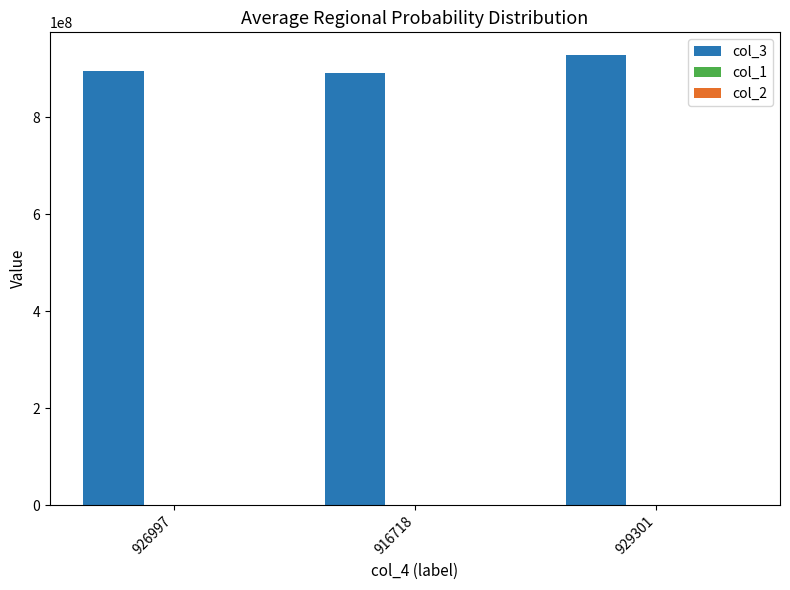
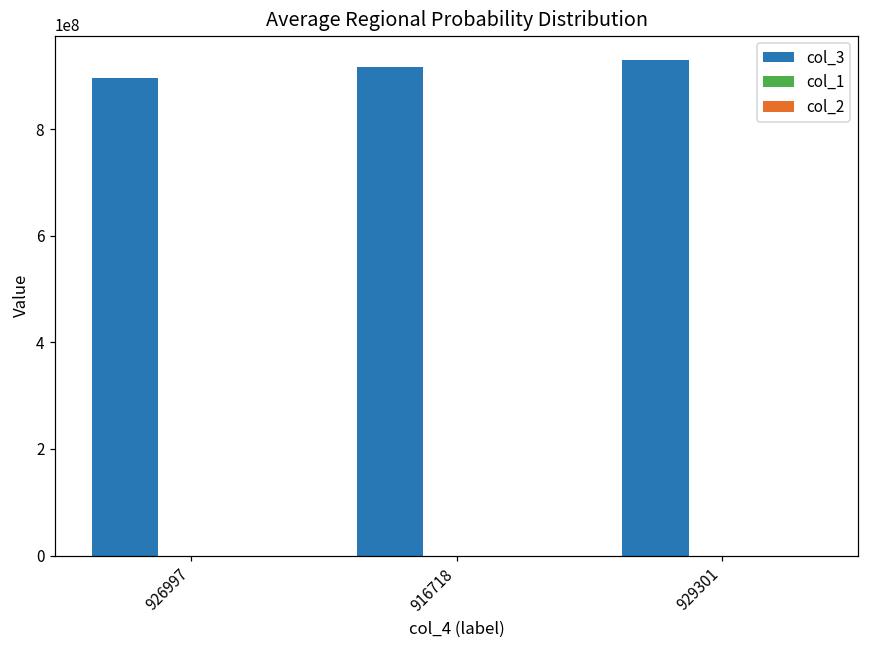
  {
    "col_3": {
      "926997": 900000000,
-     "916718": 890000000,
+     "916718": 920000000,
      "929301": 930000000
    }
  }
